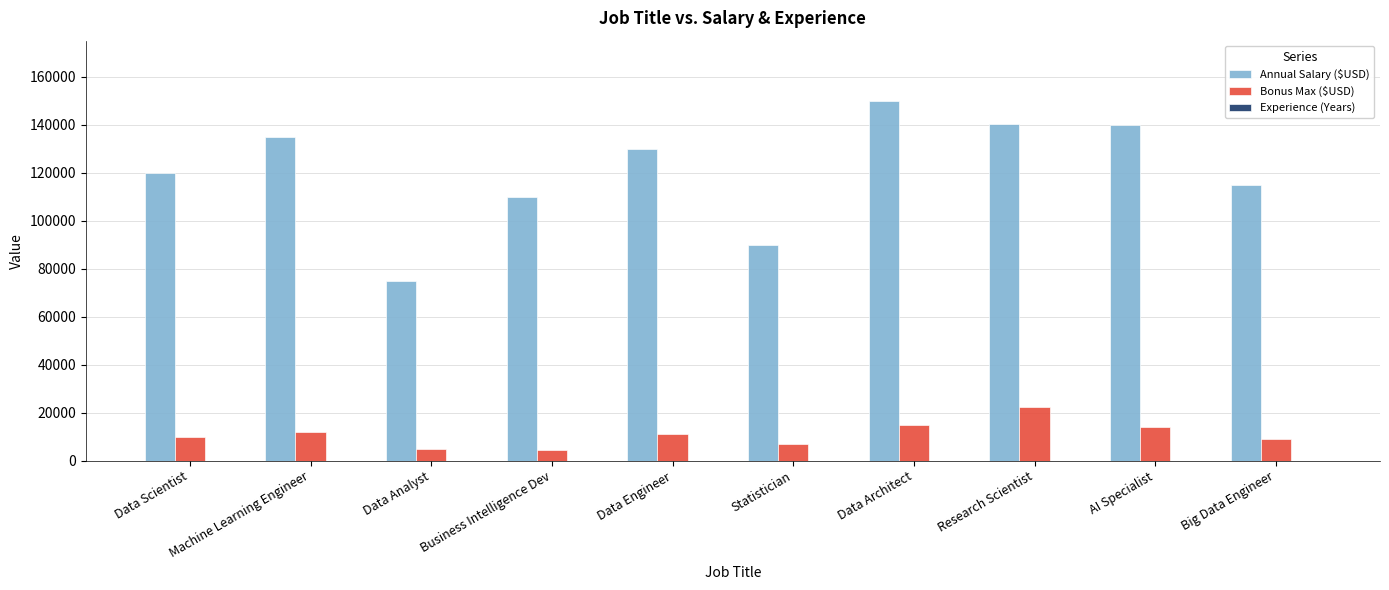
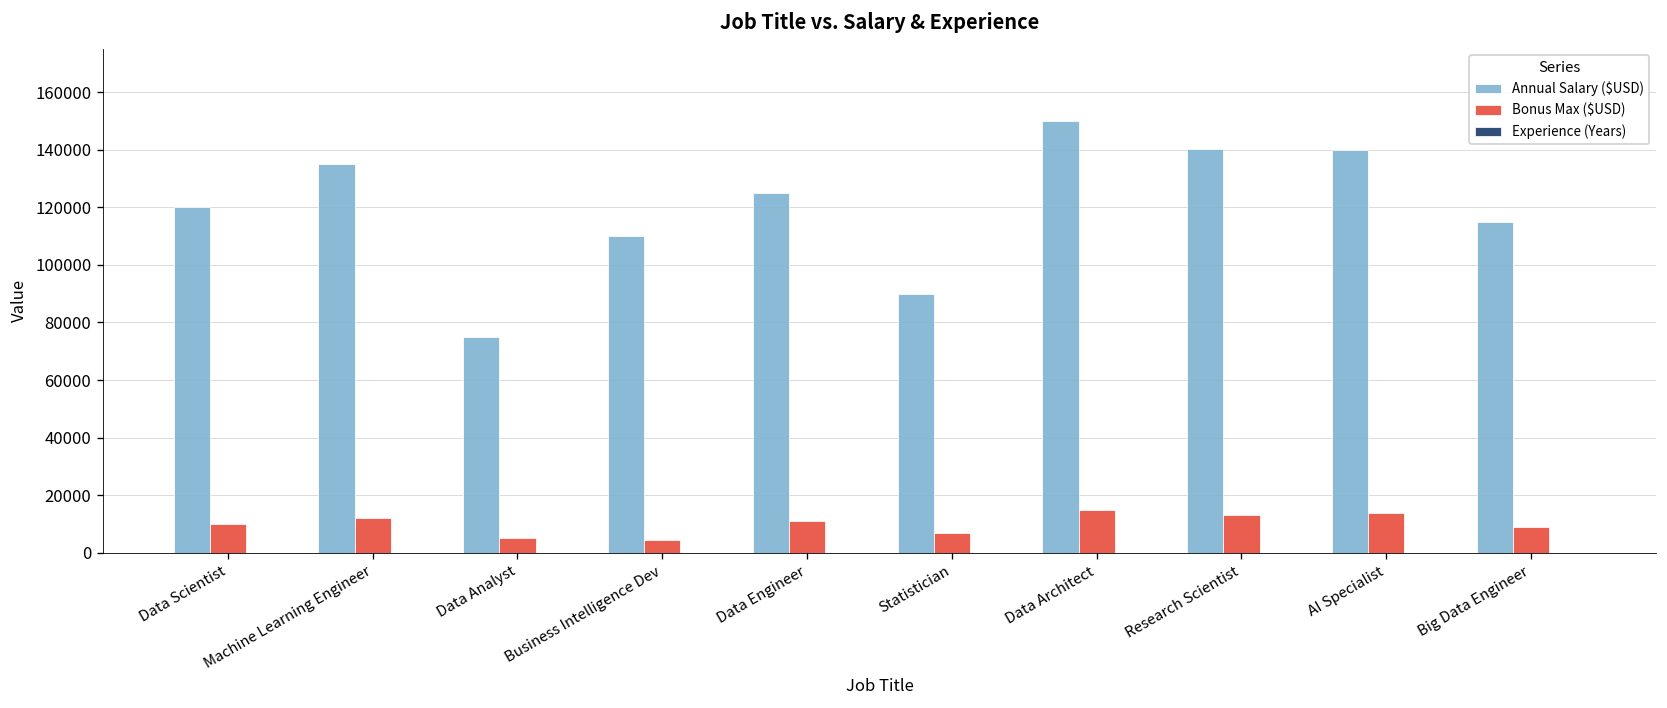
  {
    "Annual Salary ($USD)": {
      "Data Scientist": 120000,
      "Machine Learning Engineer": 135000,
      "Data Analyst": 75000,
      "Business Intelligence Dev": 110000,
-     "Data Engineer": 130000,
+     "Data Engineer": 125000,
      "Statistician": 90000,
      "Data Architect": 150000,
      "Research Scientist": 140000,
      "AI Specialist": 140000,
      "Big Data Engineer": 115000
    },
    "Bonus Max ($USD)": {
      "Data Scientist": 10000,
      "Machine Learning Engineer": 12000,
      "Data Analyst": 5000,
      "Business Intelligence Dev": 4000,
      "Data Engineer": 11000,
      "Statistician": 7000,
      "Data Architect": 15000,
-     "Research Scientist": 22000,
+     "Research Scientist": 13000,
      "AI Specialist": 14000,
      "Big Data Engineer": 9000
    }
  }
